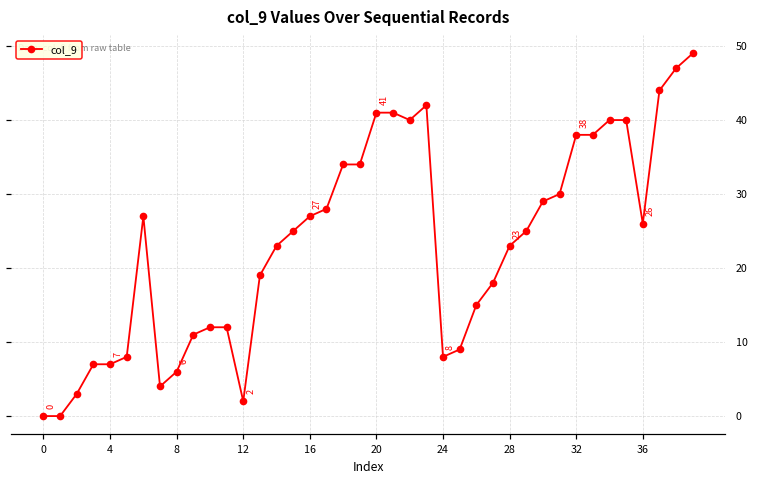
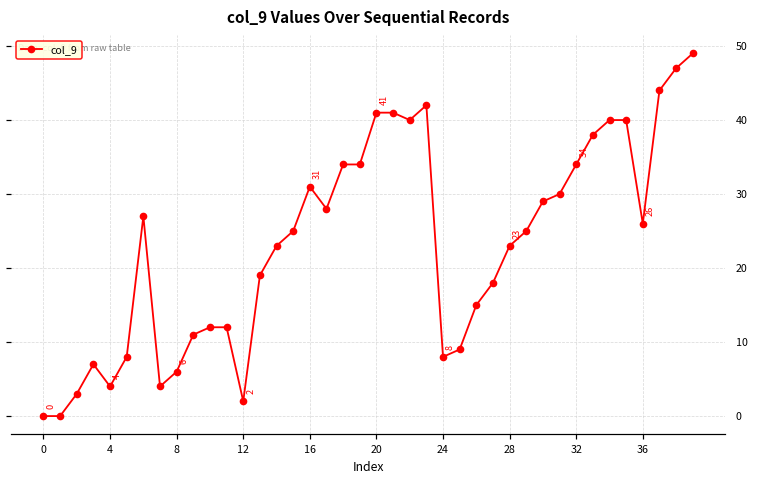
  {
    "0": 0,
-   "4": 7,
+   "4": 4,
    "8": 6,
    "12": 2,
-   "16": 27,
+   "16": 31,
    "20": 41,
    "24": 8,
    "28": 23,
-   "32": 38,
+   "32": 34,
    "36": 26
  }
